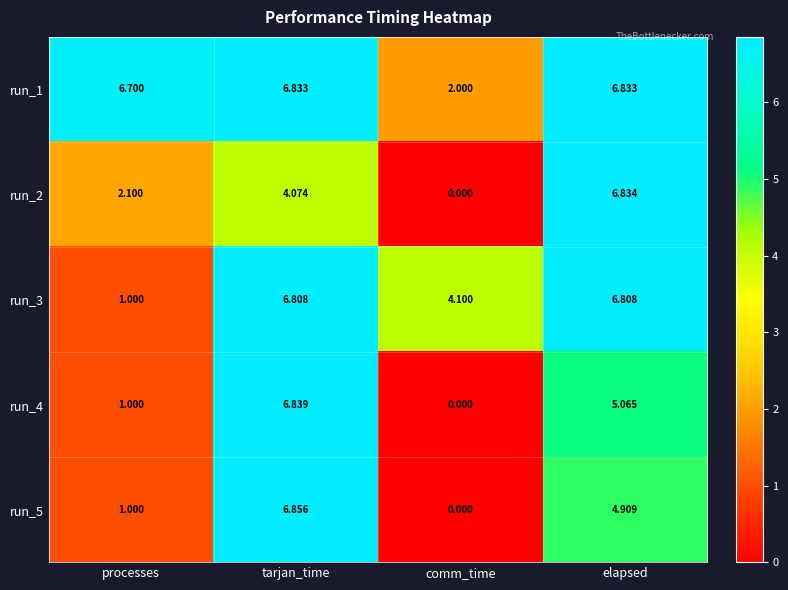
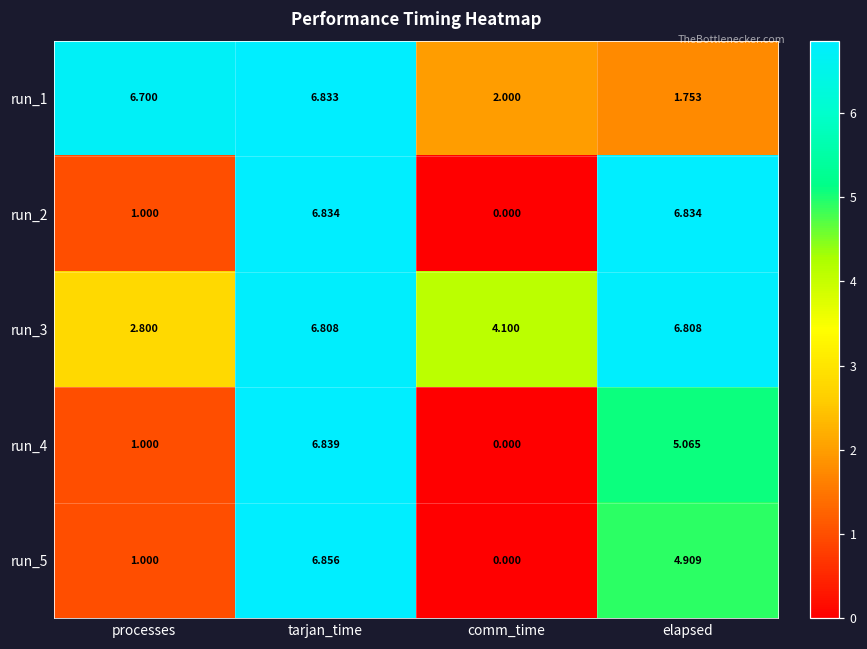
  {
    "run_1": {
      "processes": 6.700,
      "tarjan_time": 6.833,
      "comm_time": 2.000,
-     "elapsed": 6.833
+     "elapsed": 1.753
    },
    "run_2": {
-     "processes": 2.100,
-     "tarjan_time": 4.074,
+     "processes": 1.000,
+     "tarjan_time": 6.834,
      "comm_time": 0.000,
      "elapsed": 6.834
    },
    "run_3": {
-     "processes": 1.000,
+     "processes": 2.800,
      "tarjan_time": 6.808,
      "comm_time": 4.100,
      "elapsed": 6.808
    },
    "run_4": {
      "processes": 1.000,
      "tarjan_time": 6.839,
      "comm_time": 0.000,
      "elapsed": 5.065
    },
    "run_5": {
      "processes": 1.000,
      "tarjan_time": 6.856,
      "comm_time": 0.000,
      "elapsed": 4.909
    }
  }
